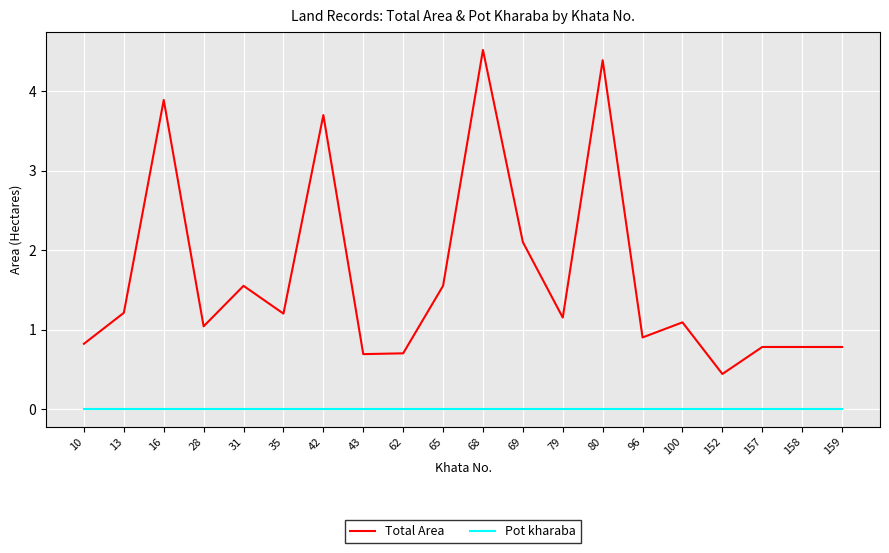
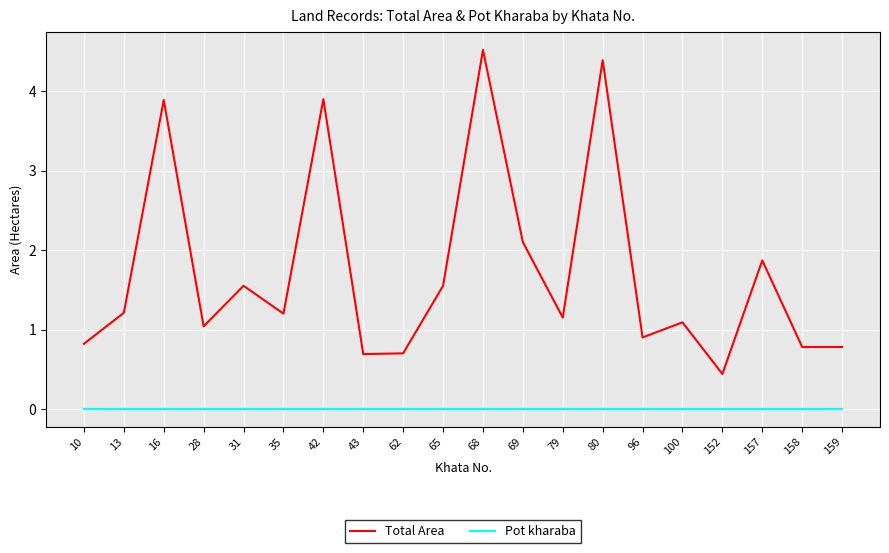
  {
    "Total Area": {
      "10": 0.8,
      "13": 1.2,
      "16": 3.9,
      "28": 1.0,
      "31": 1.6,
      "35": 1.2,
-     "42": 3.7,
+     "42": 3.9,
      "43": 0.7,
      "62": 0.7,
      "65": 1.6,
      "68": 4.5,
      "69": 2.1,
      "79": 1.2,
      "80": 4.4,
      "96": 0.9,
      "100": 1.1,
      "152": 0.4,
-     "157": 0.8,
+     "157": 1.9,
      "158": 0.8,
      "159": 0.8
    },
    "Pot kharaba": {
      "10": 0.0,
      "13": 0.0,
      "16": 0.0,
      "28": 0.0,
      "31": 0.0,
      "35": 0.0,
      "42": 0.0,
      "43": 0.0,
      "62": 0.0,
      "65": 0.0,
      "68": 0.0,
      "69": 0.0,
      "79": 0.0,
      "80": 0.0,
      "96": 0.0,
      "100": 0.0,
      "152": 0.0,
      "157": 0.0,
      "158": 0.0,
      "159": 0.0
    }
  }
